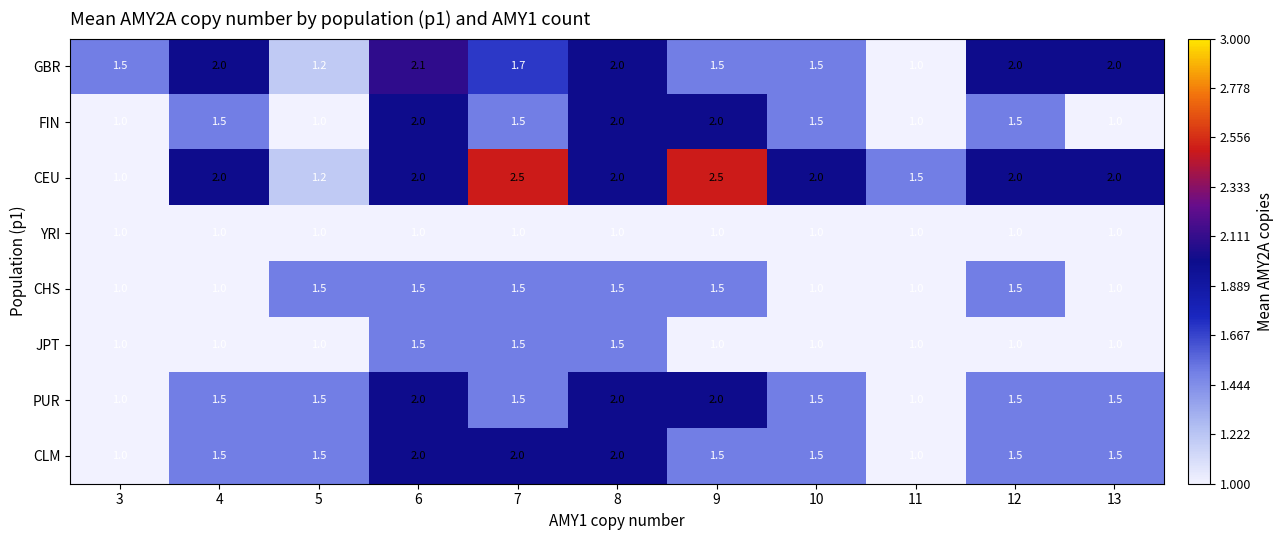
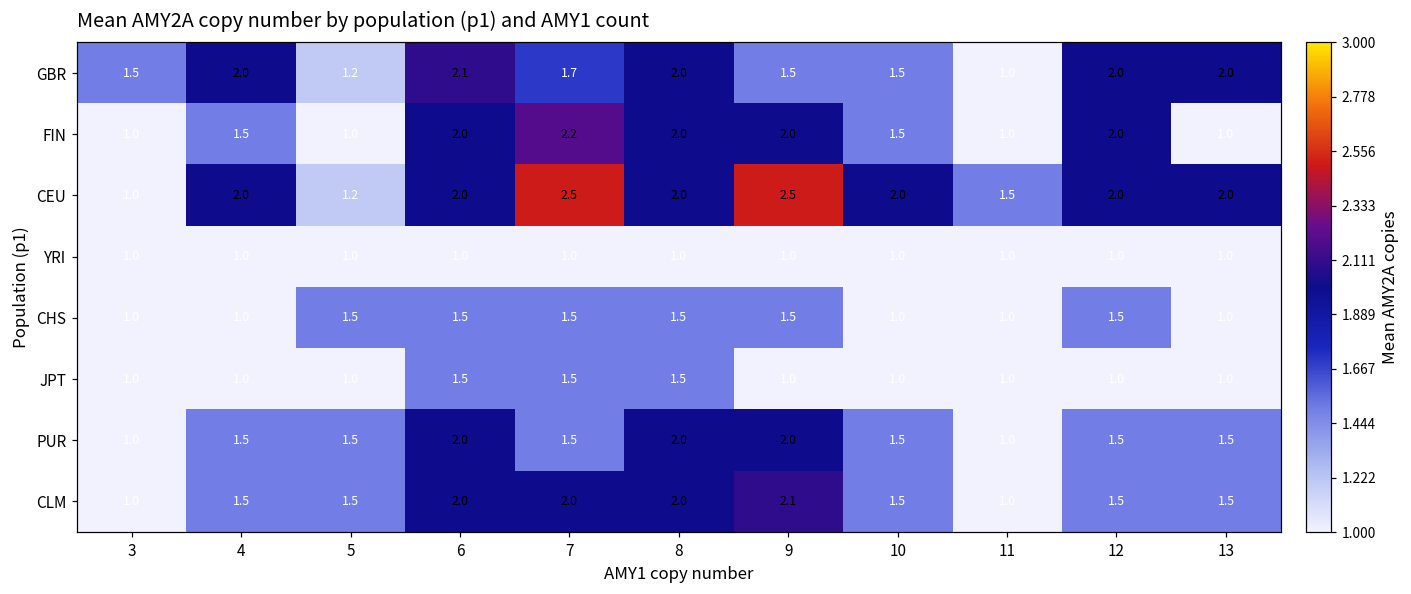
  {
    "GBR": {
      "3": 1.5,
      "4": 2.0,
      "5": 1.2,
      "6": 2.1,
      "7": 1.7,
      "8": 2.0,
      "9": 1.5,
      "10": 1.5,
      "12": 2.0,
      "13": 2.0
    },
    "FIN": {
      "4": 1.5,
      "6": 2.0,
-     "7": 1.5,
+     "7": 2.2,
      "8": 2.0,
      "9": 2.0,
      "10": 1.5,
-     "12": 1.5
+     "12": 2.0
    },
    "CEU": {
      "4": 2.0,
      "5": 1.2,
      "6": 2.0,
      "7": 2.5,
      "8": 2.0,
      "9": 2.5,
      "10": 2.0,
      "11": 1.5,
      "12": 2.0,
      "13": 2.0
    },
    "CHS": {
      "5": 1.5,
      "6": 1.5,
      "7": 1.5,
      "8": 1.5,
      "9": 1.5,
      "12": 1.5
    },
    "JPT": {
      "6": 1.5,
      "7": 1.5,
      "8": 1.5
    },
    "PUR": {
      "4": 1.5,
      "5": 1.5,
      "6": 2.0,
      "7": 1.5,
      "8": 2.0,
      "9": 2.0,
      "10": 1.5,
      "12": 1.5,
      "13": 1.5
    },
    "CLM": {
      "4": 1.5,
      "5": 1.5,
      "6": 2.0,
      "7": 2.0,
      "8": 2.0,
-     "9": 1.5,
+     "9": 2.1,
      "10": 1.5,
      "12": 1.5,
      "13": 1.5
    }
  }
